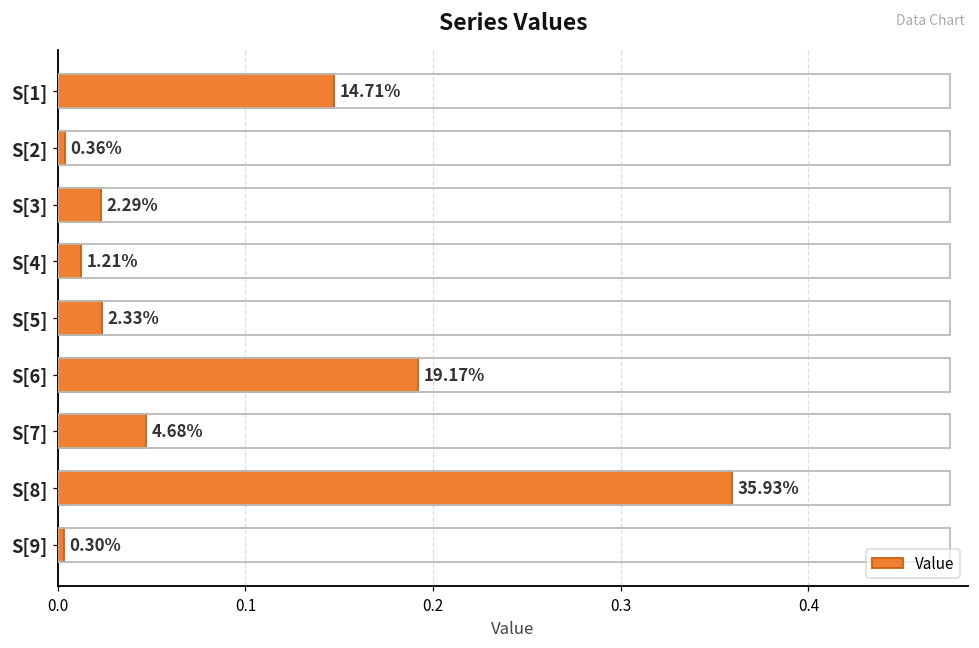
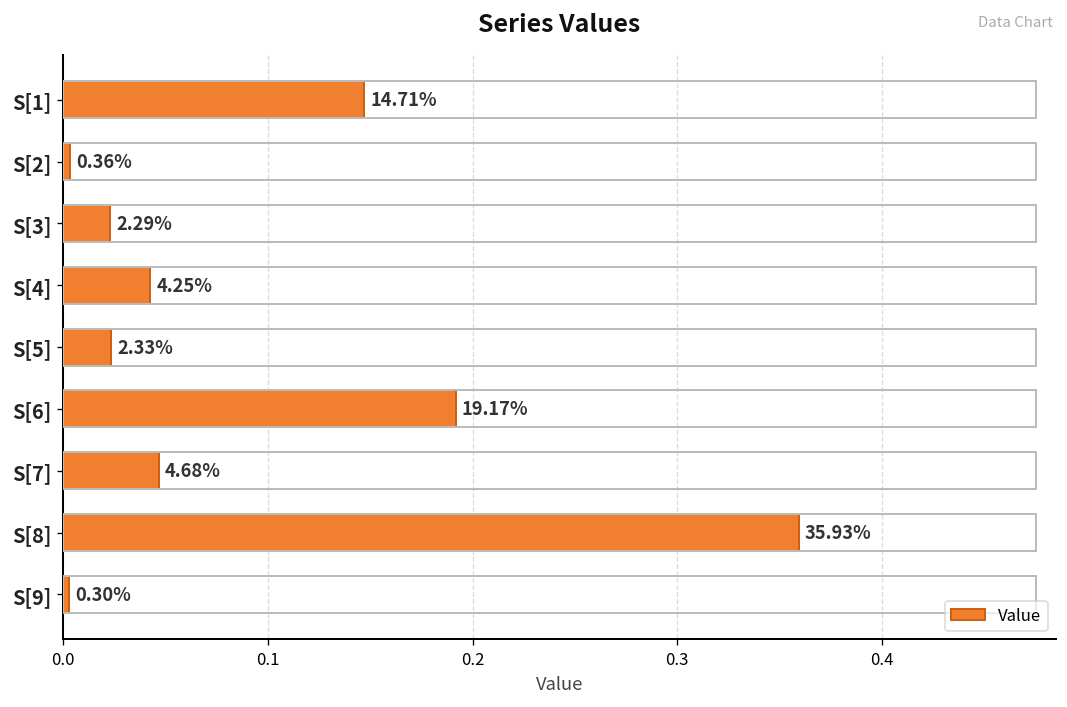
  {
    "S[1]": "14.71%",
    "S[2]": "0.36%",
    "S[3]": "2.29%",
-   "S[4]": "1.21%",
+   "S[4]": "4.25%",
    "S[5]": "2.33%",
    "S[6]": "19.17%",
    "S[7]": "4.68%",
    "S[8]": "35.93%",
    "S[9]": "0.30%"
  }
